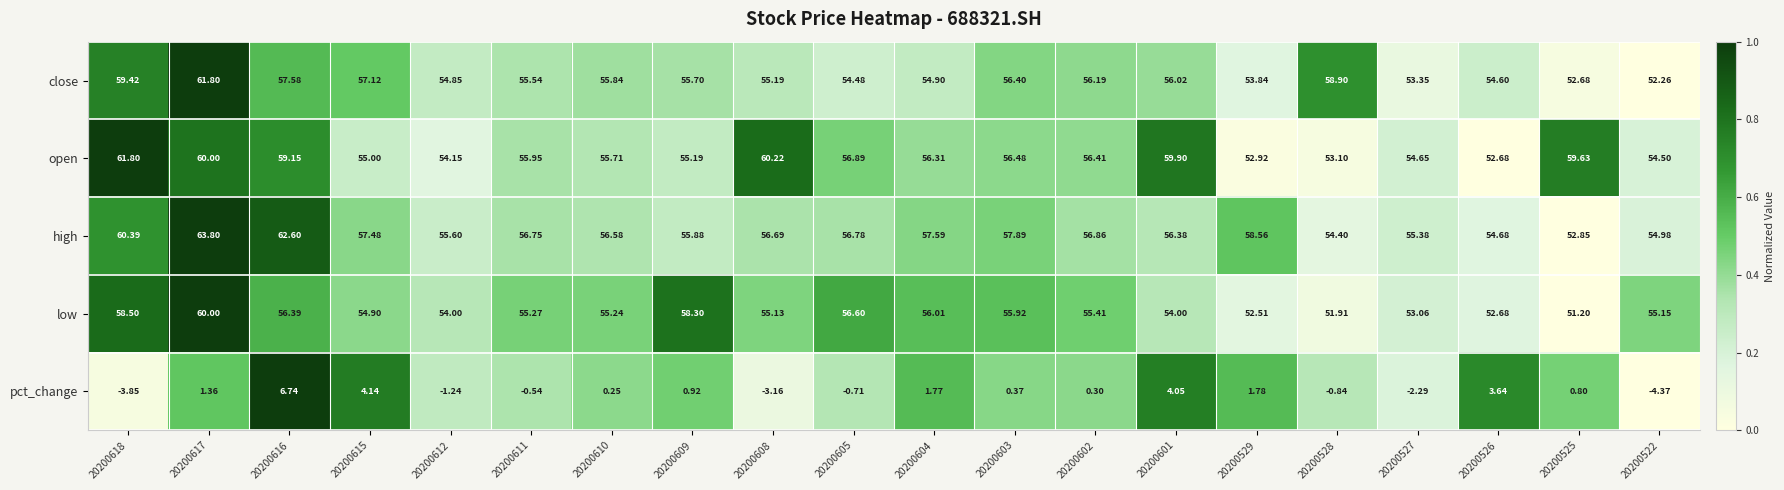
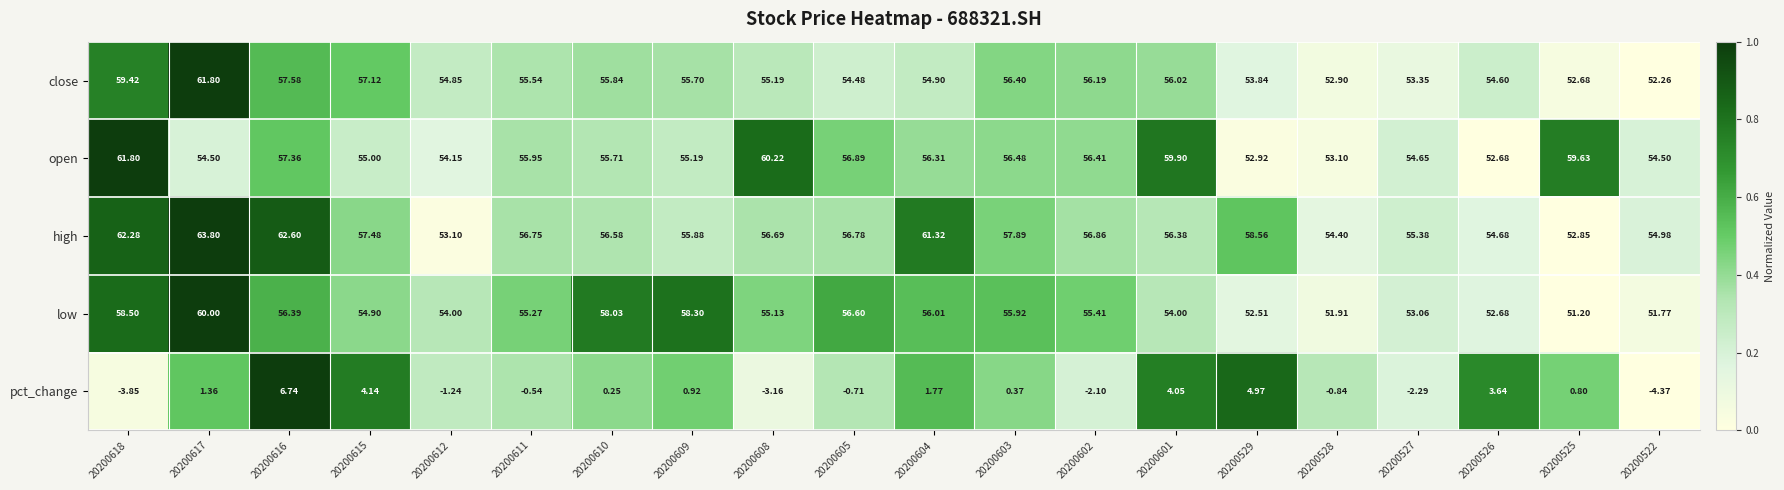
  {
    "close": {
      "20200618": 59.42,
      "20200617": 61.80,
      "20200616": 57.58,
      "20200615": 57.12,
      "20200612": 54.85,
      "20200611": 55.54,
      "20200610": 55.84,
      "20200609": 55.70,
      "20200608": 55.19,
      "20200605": 54.48,
      "20200604": 54.90,
      "20200603": 56.40,
      "20200602": 56.19,
      "20200601": 56.02,
      "20200529": 53.84,
-     "20200528": 58.90,
+     "20200528": 52.90,
      "20200527": 53.35,
      "20200526": 54.60,
      "20200525": 52.68,
      "20200522": 52.26
    },
    "open": {
      "20200618": 61.80,
-     "20200617": 60.00,
-     "20200616": 59.15,
+     "20200617": 54.50,
+     "20200616": 57.36,
      "20200615": 55.00,
      "20200612": 54.15,
      "20200611": 55.95,
      "20200610": 55.71,
      "20200609": 55.19,
      "20200608": 60.22,
      "20200605": 56.89,
      "20200604": 56.31,
      "20200603": 56.48,
      "20200602": 56.41,
      "20200601": 59.90,
      "20200529": 52.92,
      "20200528": 53.10,
      "20200527": 54.65,
      "20200526": 52.68,
      "20200525": 59.63,
      "20200522": 54.50
    },
    "high": {
-     "20200618": 60.39,
+     "20200618": 62.28,
      "20200617": 63.80,
      "20200616": 62.60,
      "20200615": 57.48,
-     "20200612": 55.60,
+     "20200612": 53.10,
      "20200611": 56.75,
      "20200610": 56.58,
      "20200609": 55.88,
      "20200608": 56.69,
      "20200605": 56.78,
-     "20200604": 57.59,
+     "20200604": 61.32,
      "20200603": 57.89,
      "20200602": 56.86,
      "20200601": 56.38,
      "20200529": 58.56,
      "20200528": 54.40,
      "20200527": 55.38,
      "20200526": 54.68,
      "20200525": 52.85,
      "20200522": 54.98
    },
    "low": {
      "20200618": 58.50,
      "20200617": 60.00,
      "20200616": 56.39,
      "20200615": 54.90,
      "20200612": 54.00,
      "20200611": 55.27,
-     "20200610": 55.24,
+     "20200610": 58.03,
      "20200609": 58.30,
      "20200608": 55.13,
      "20200605": 56.60,
      "20200604": 56.01,
      "20200603": 55.92,
      "20200602": 55.41,
      "20200601": 54.00,
      "20200529": 52.51,
      "20200528": 51.91,
      "20200527": 53.06,
      "20200526": 52.68,
      "20200525": 51.20,
-     "20200522": 55.15
+     "20200522": 51.77
    },
    "pct_change": {
      "20200618": -3.85,
      "20200617": 1.36,
      "20200616": 6.74,
      "20200615": 4.14,
      "20200612": -1.24,
      "20200611": -0.54,
      "20200610": 0.25,
      "20200609": 0.92,
      "20200608": -3.16,
      "20200605": -0.71,
      "20200604": 1.77,
      "20200603": 0.37,
-     "20200602": 0.30,
+     "20200602": -2.10,
      "20200601": 4.05,
-     "20200529": 1.78,
+     "20200529": 4.97,
      "20200528": -0.84,
      "20200527": -2.29,
      "20200526": 3.64,
      "20200525": 0.80,
      "20200522": -4.37
    }
  }
